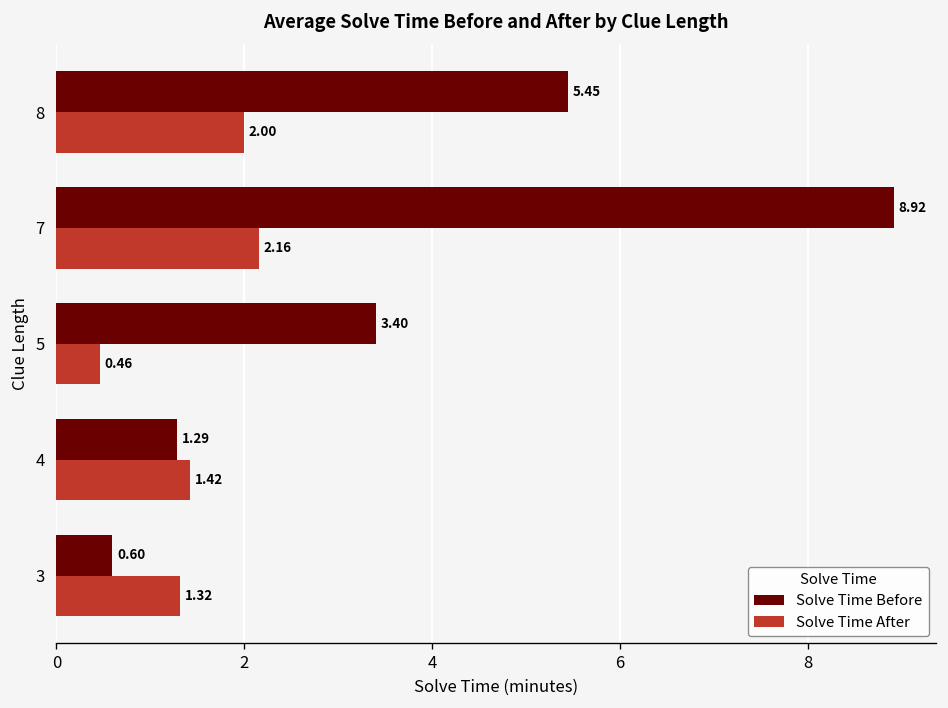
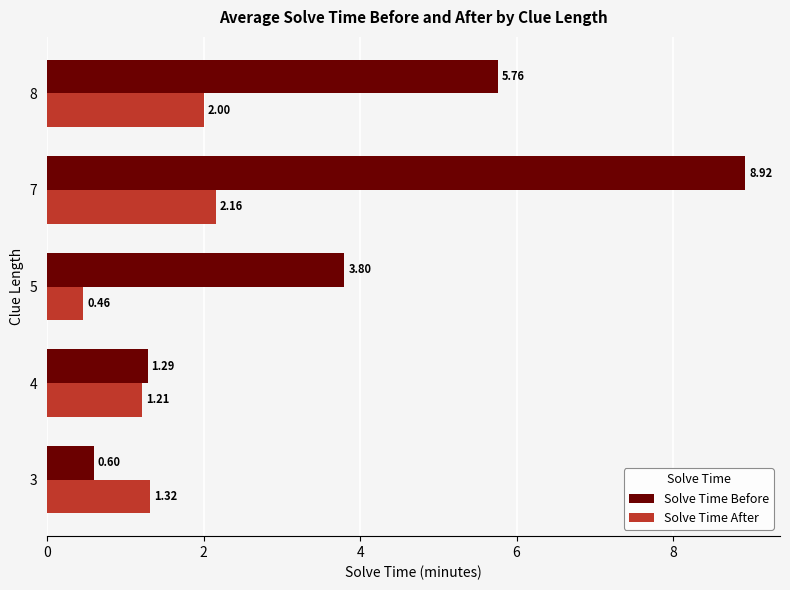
  {
    "Solve Time Before": {
-     "8": 5.45,
+     "8": 5.76,
      "7": 8.92,
-     "5": 3.40,
+     "5": 3.80,
      "4": 1.29,
      "3": 0.60
    },
    "Solve Time After": {
      "8": 2.00,
      "7": 2.16,
      "5": 0.46,
-     "4": 1.42,
+     "4": 1.21,
      "3": 1.32
    }
  }
